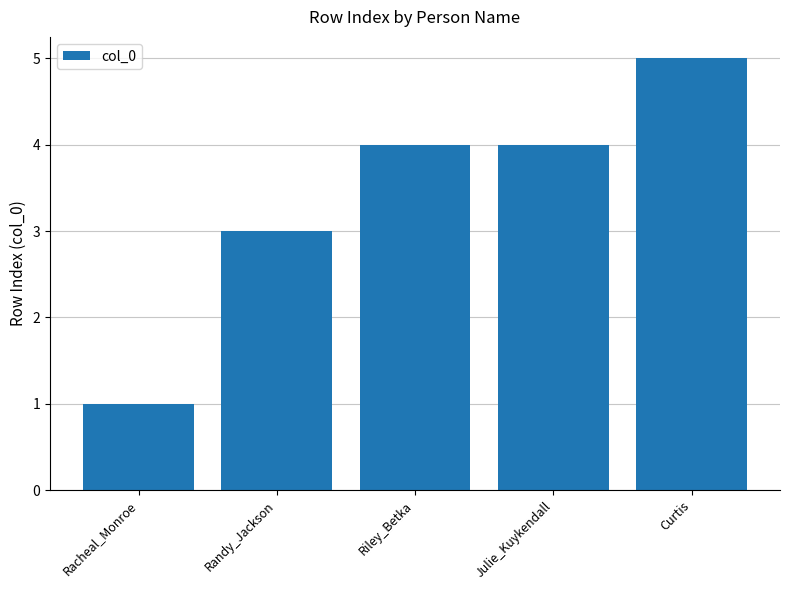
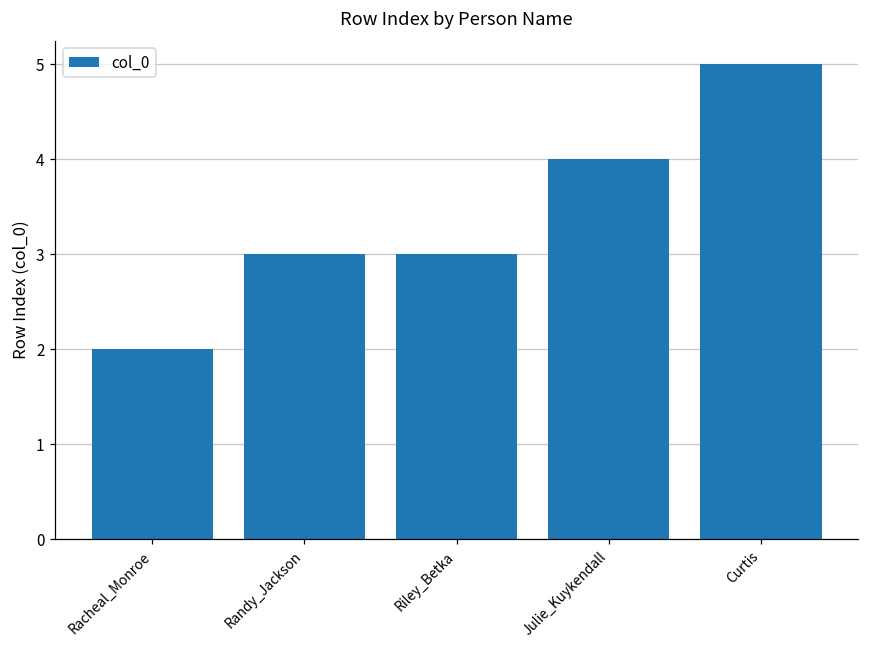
  {
-   "Racheal_Monroe": 1,
+   "Racheal_Monroe": 2,
    "Randy_Jackson": 3,
-   "Riley_Betka": 4,
+   "Riley_Betka": 3,
    "Julie_Kuykendall": 4,
    "Curtis": 5
  }
